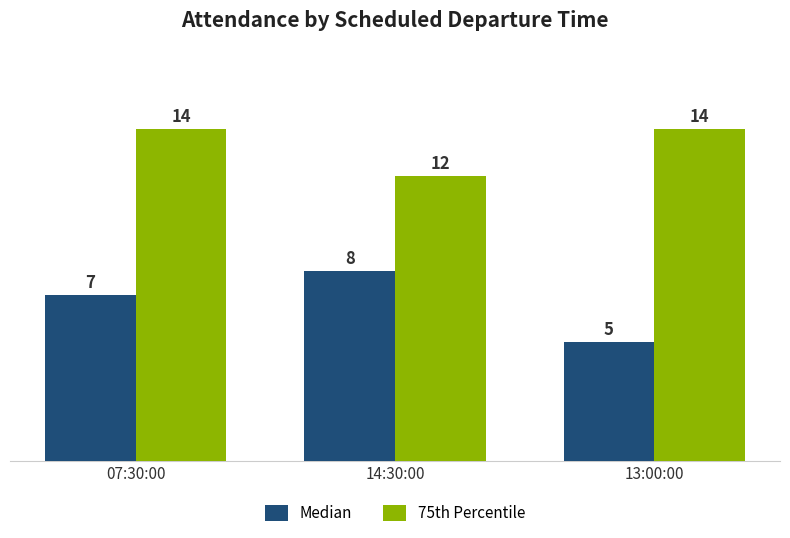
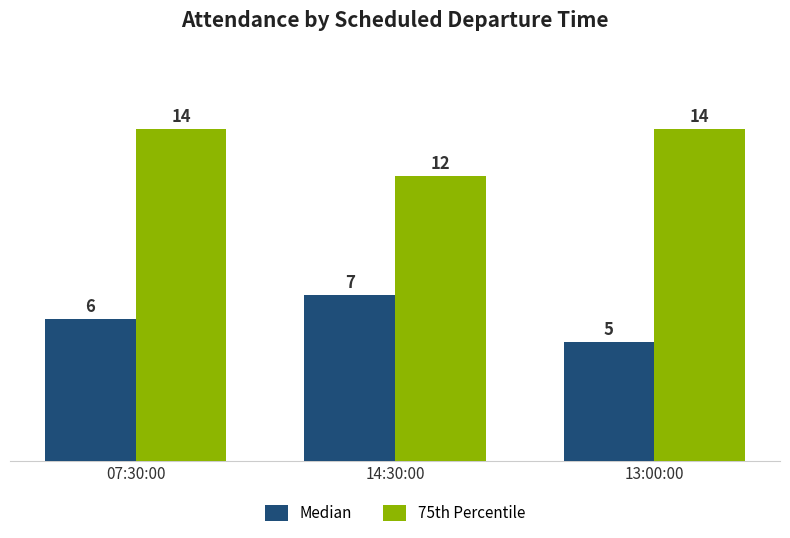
  {
    "Median": {
-     "07:30:00": 7,
-     "14:30:00": 8,
+     "07:30:00": 6,
+     "14:30:00": 7,
      "13:00:00": 5
    },
    "75th Percentile": {
      "07:30:00": 14,
      "14:30:00": 12,
      "13:00:00": 14
    }
  }
